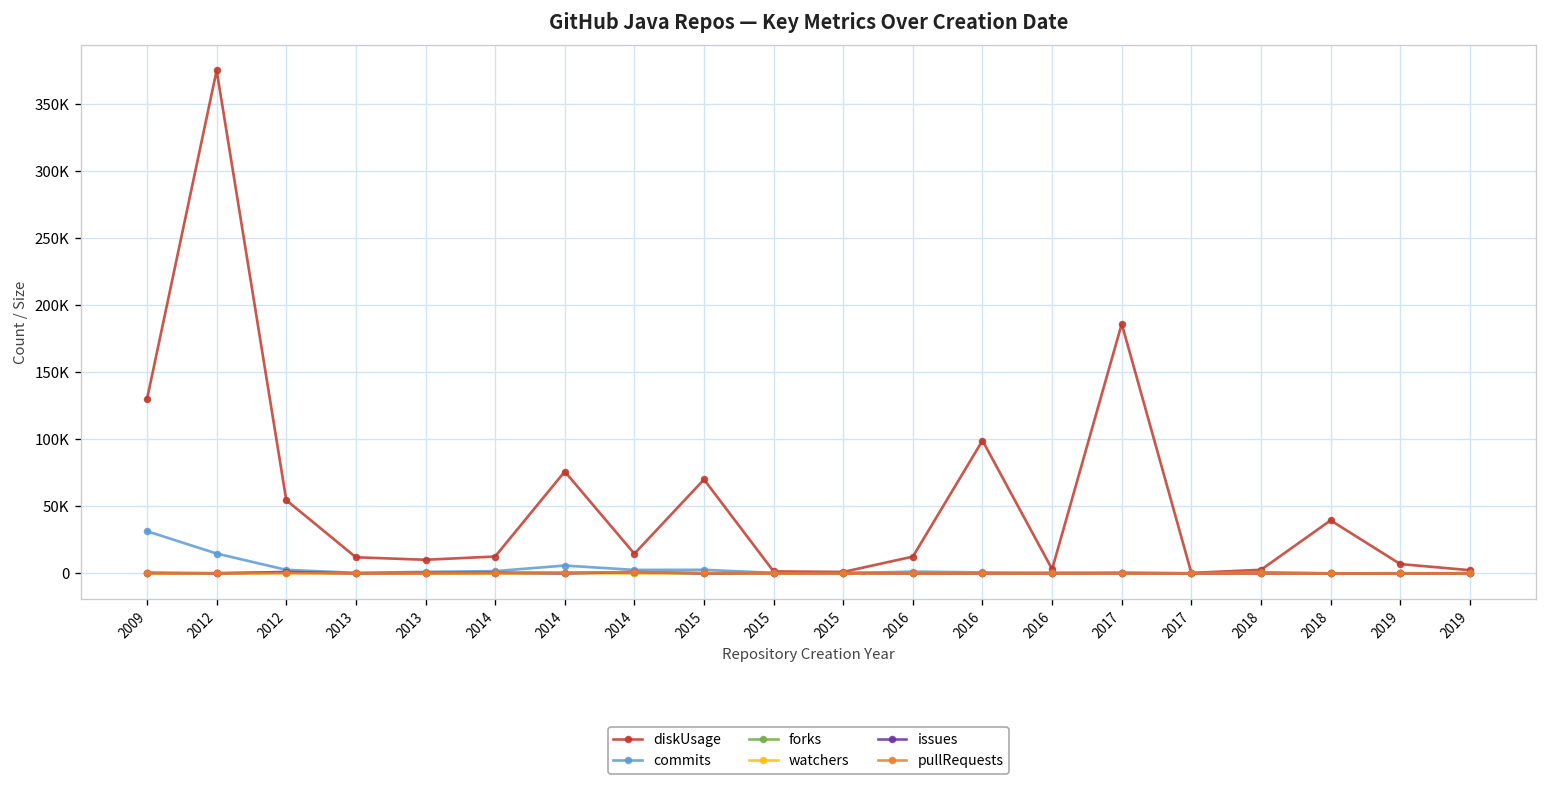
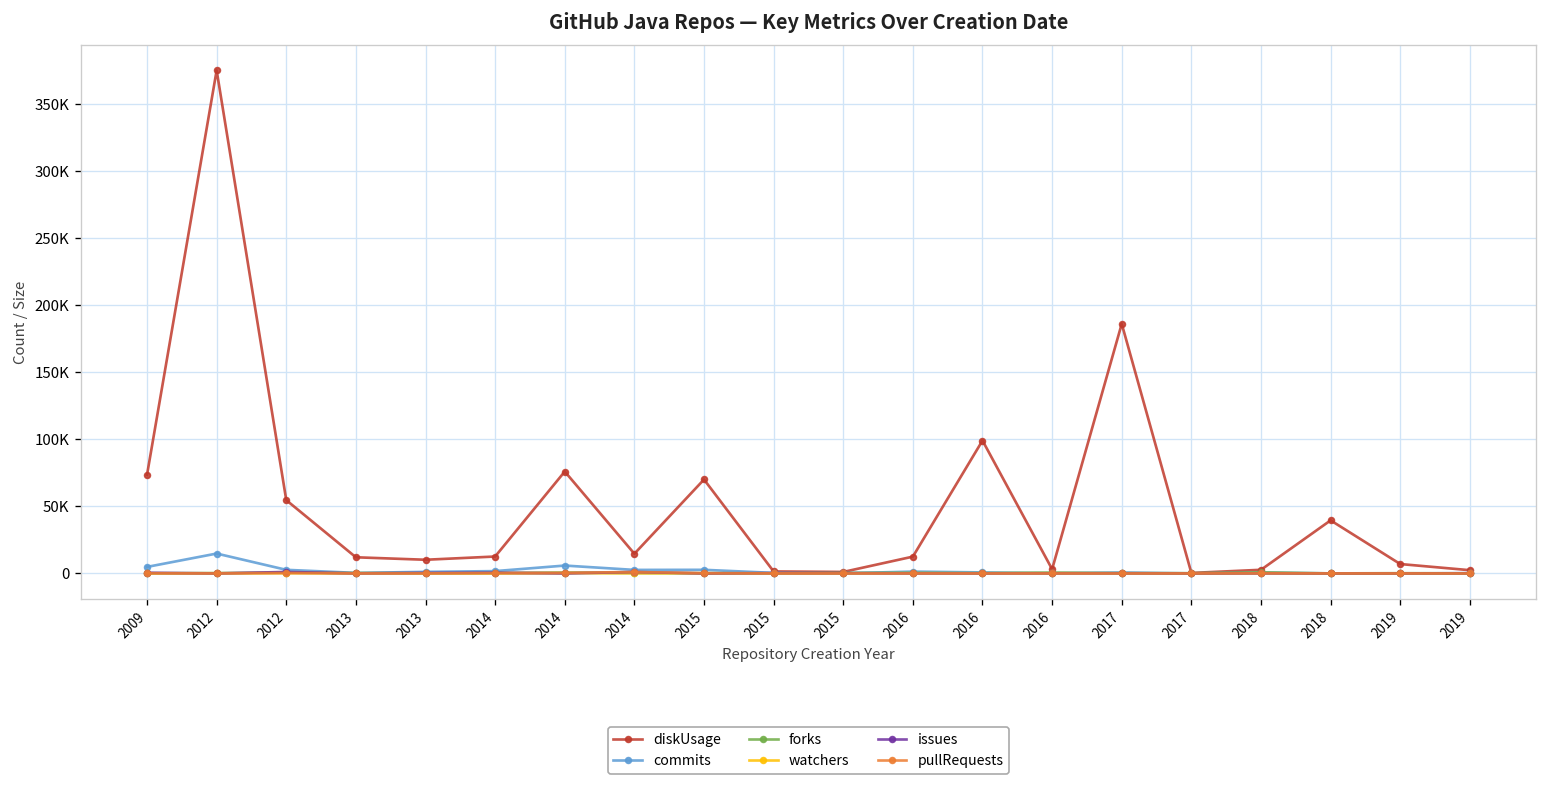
  {
    "diskUsage": {
-     "2009": 130000
+     "2009": 74000
    },
    "commits": {
-     "2009": 31000
+     "2009": 5000
    }
  }
